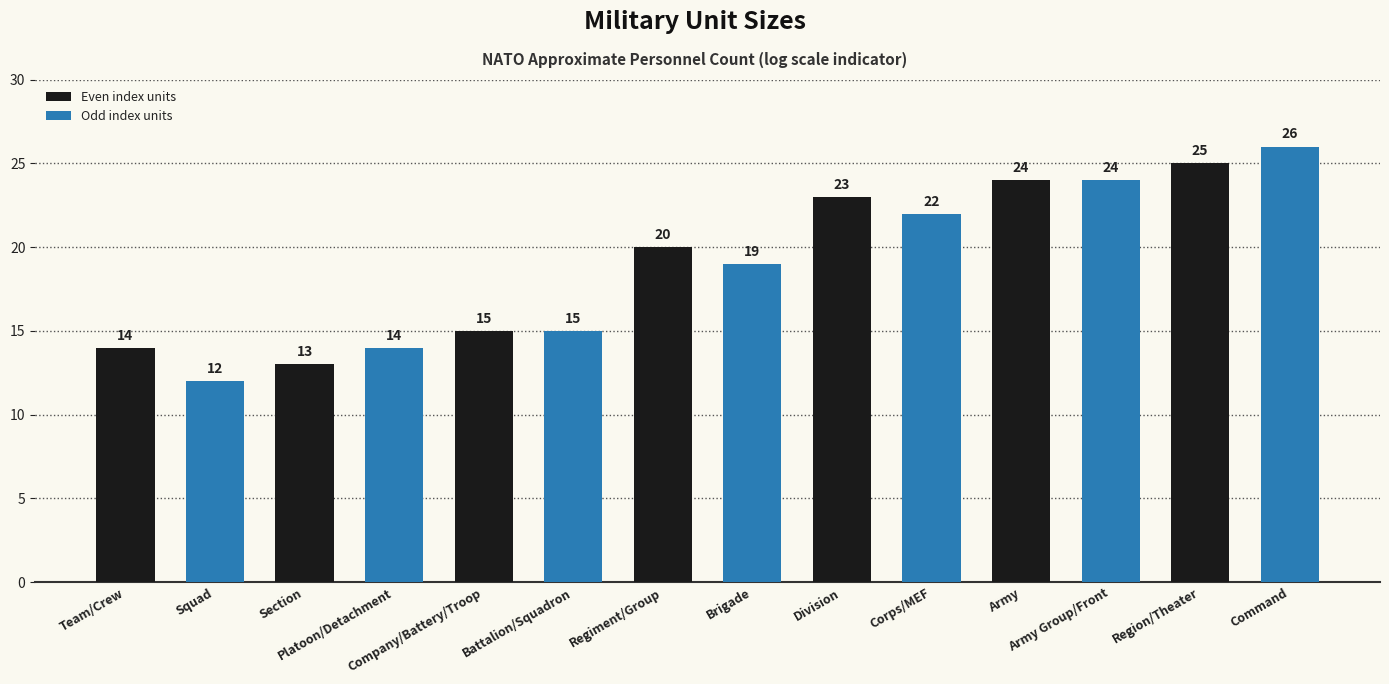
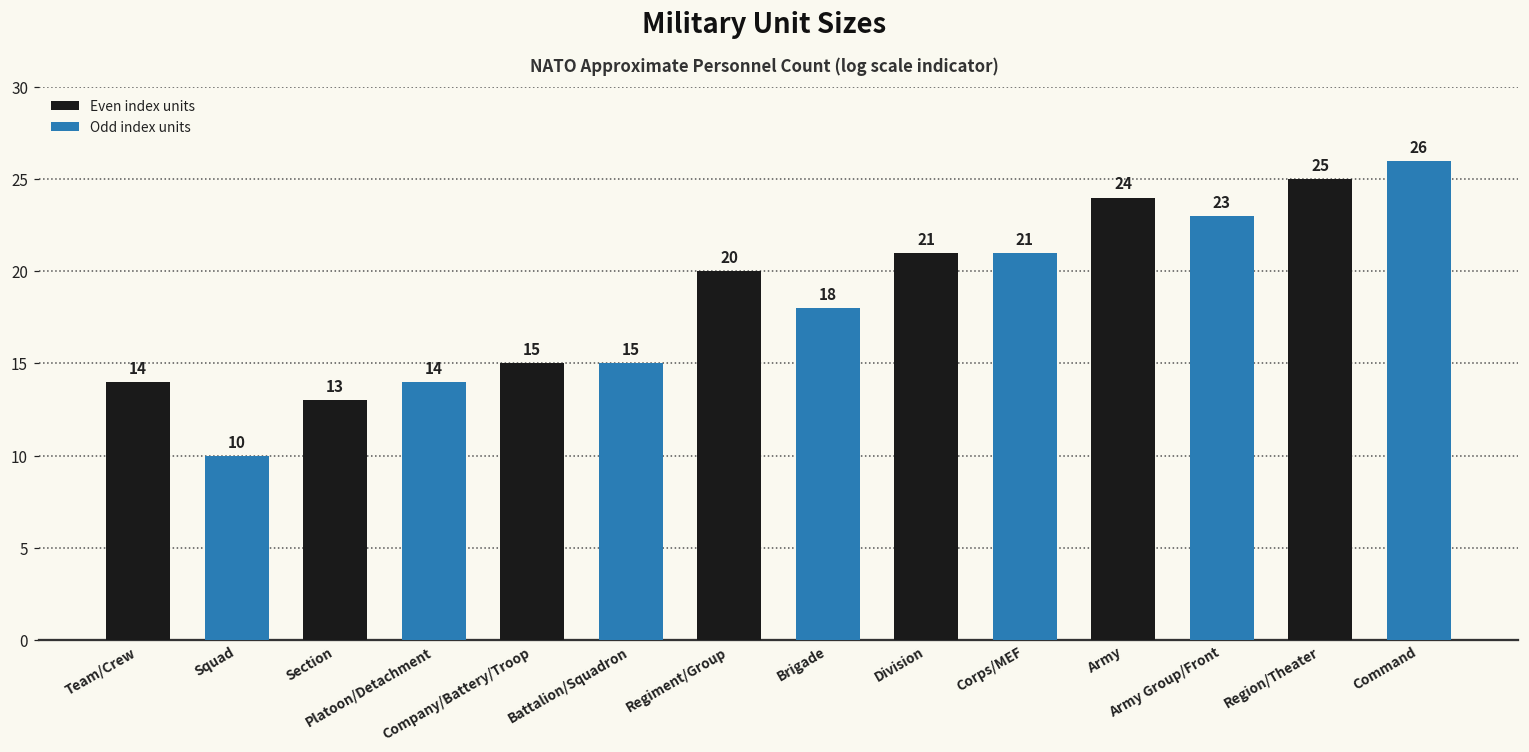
  {
    "Team/Crew": 14,
-   "Squad": 12,
+   "Squad": 10,
    "Section": 13,
    "Platoon/Detachment": 14,
    "Company/Battery/Troop": 15,
    "Battalion/Squadron": 15,
    "Regiment/Group": 20,
-   "Brigade": 19,
-   "Division": 23,
-   "Corps/MEF": 22,
+   "Brigade": 18,
+   "Division": 21,
+   "Corps/MEF": 21,
    "Army": 24,
-   "Army Group/Front": 24,
+   "Army Group/Front": 23,
    "Region/Theater": 25,
    "Command": 26
  }
